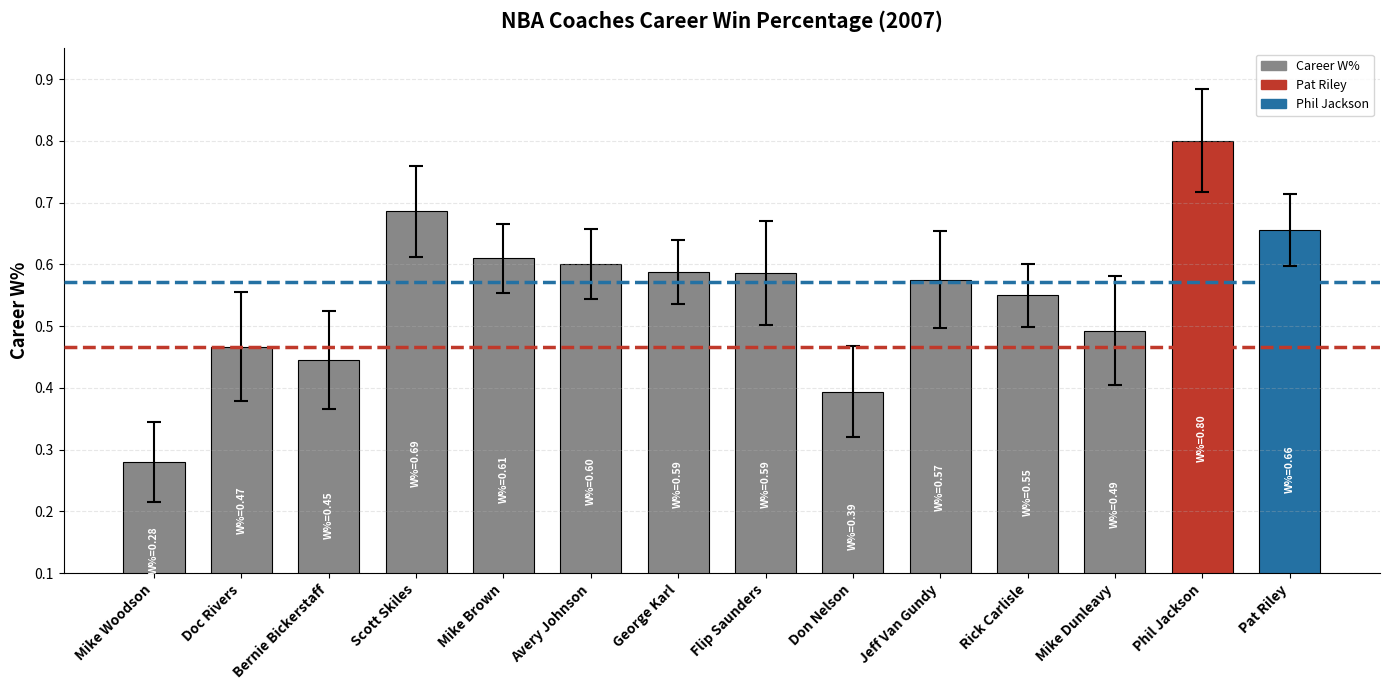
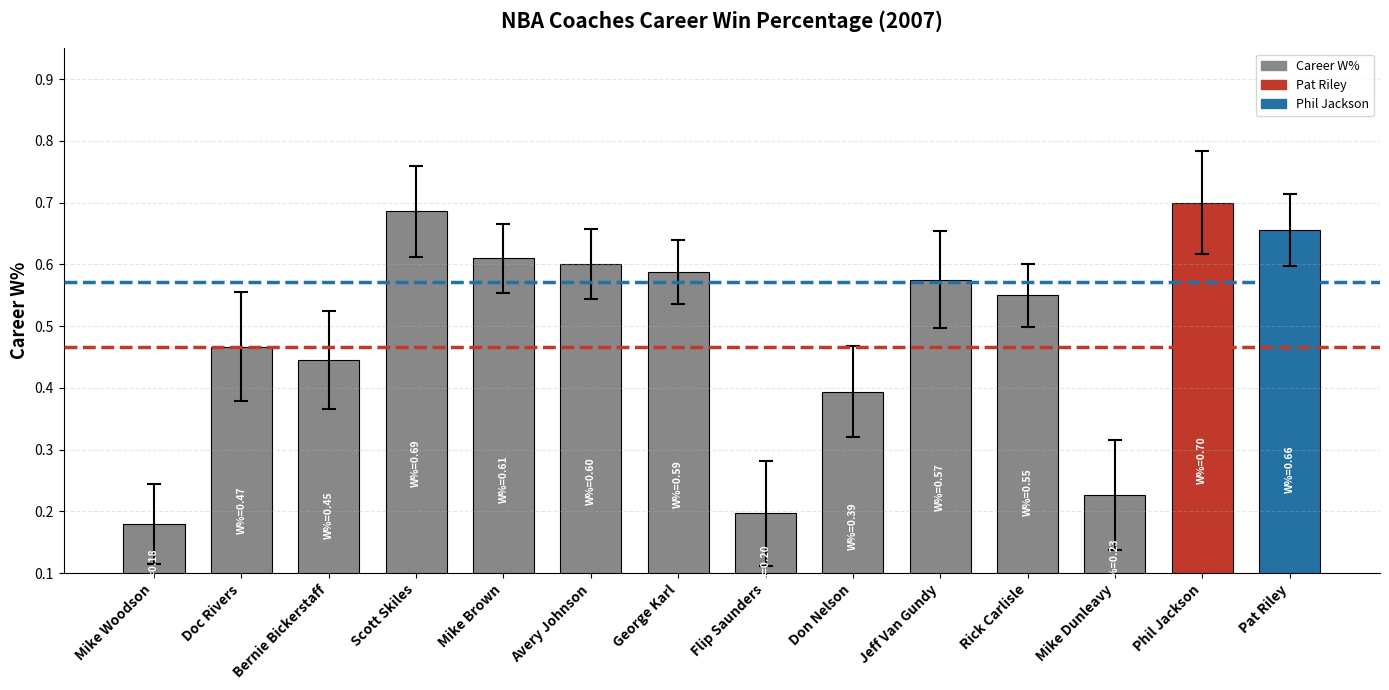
  {
    "Career W%": {
-     "Mike Woodson": 0.28,
+     "Mike Woodson": 0.18,
      "Doc Rivers": 0.47,
      "Bernie Bickerstaff": 0.45,
      "Scott Skiles": 0.69,
      "Mike Brown": 0.61,
      "Avery Johnson": 0.60,
      "George Karl": 0.59,
-     "Flip Saunders": 0.59,
+     "Flip Saunders": 0.20,
      "Don Nelson": 0.39,
      "Jeff Van Gundy": 0.57,
      "Rick Carlisle": 0.55,
-     "Mike Dunleavy": 0.49,
-     "Phil Jackson": 0.80,
+     "Mike Dunleavy": 0.23,
+     "Phil Jackson": 0.70,
      "Pat Riley": 0.66
    }
  }
